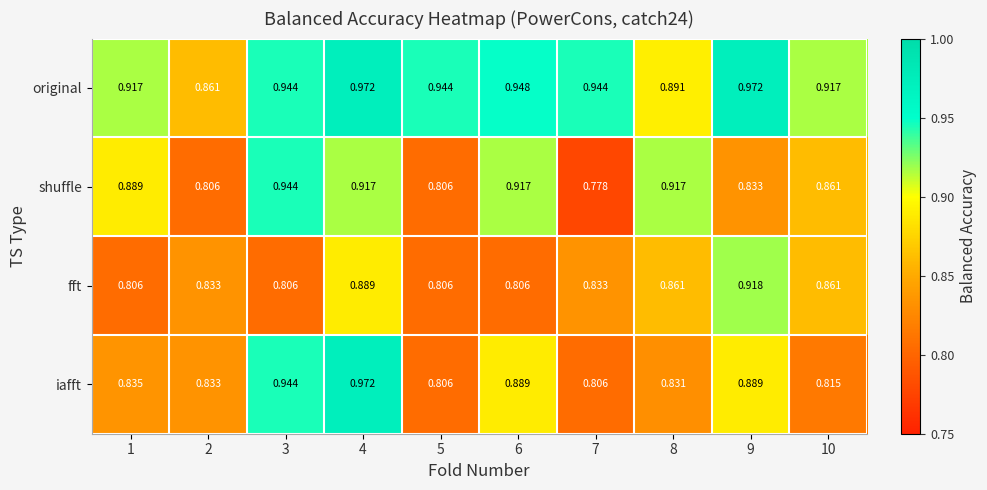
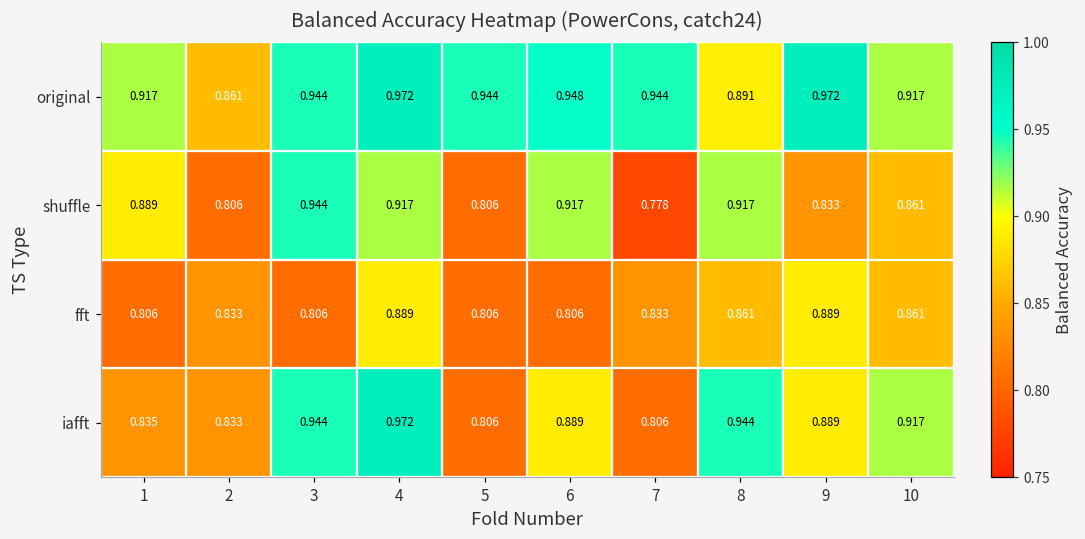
  {
    "original": {
      "1": 0.917,
      "2": 0.861,
      "3": 0.944,
      "4": 0.972,
      "5": 0.944,
      "6": 0.948,
      "7": 0.944,
      "8": 0.891,
      "9": 0.972,
      "10": 0.917
    },
    "shuffle": {
      "1": 0.889,
      "2": 0.806,
      "3": 0.944,
      "4": 0.917,
      "5": 0.806,
      "6": 0.917,
      "7": 0.778,
      "8": 0.917,
      "9": 0.833,
      "10": 0.861
    },
    "fft": {
      "1": 0.806,
      "2": 0.833,
      "3": 0.806,
      "4": 0.889,
      "5": 0.806,
      "6": 0.806,
      "7": 0.833,
      "8": 0.861,
-     "9": 0.918,
+     "9": 0.889,
      "10": 0.861
    },
    "iafft": {
      "1": 0.835,
      "2": 0.833,
      "3": 0.944,
      "4": 0.972,
      "5": 0.806,
      "6": 0.889,
      "7": 0.806,
-     "8": 0.831,
+     "8": 0.944,
      "9": 0.889,
-     "10": 0.815
+     "10": 0.917
    }
  }
